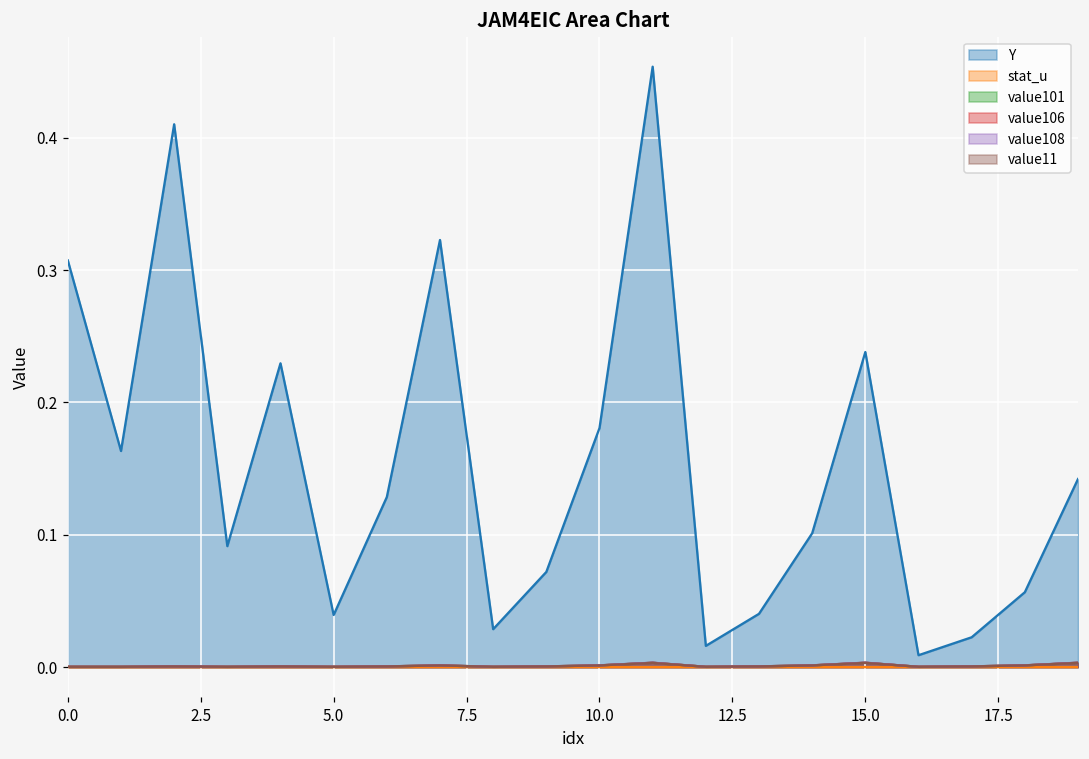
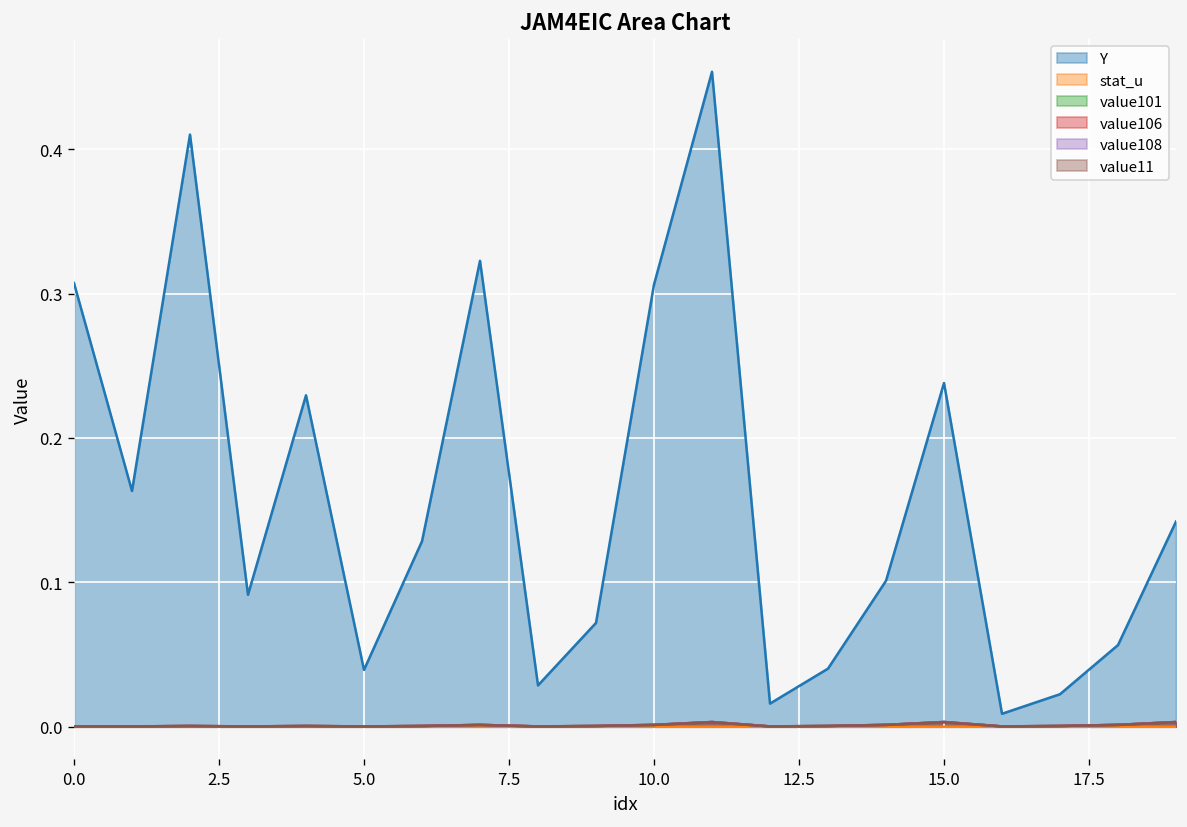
  {
    "Y": {
      "0.0": 0.307,
      "5.0": 0.039,
-     "10.0": 0.181,
+     "10.0": 0.306,
      "15.0": 0.238
    },
    "stat_u": {
      "15.0": 0.000
    }
  }
